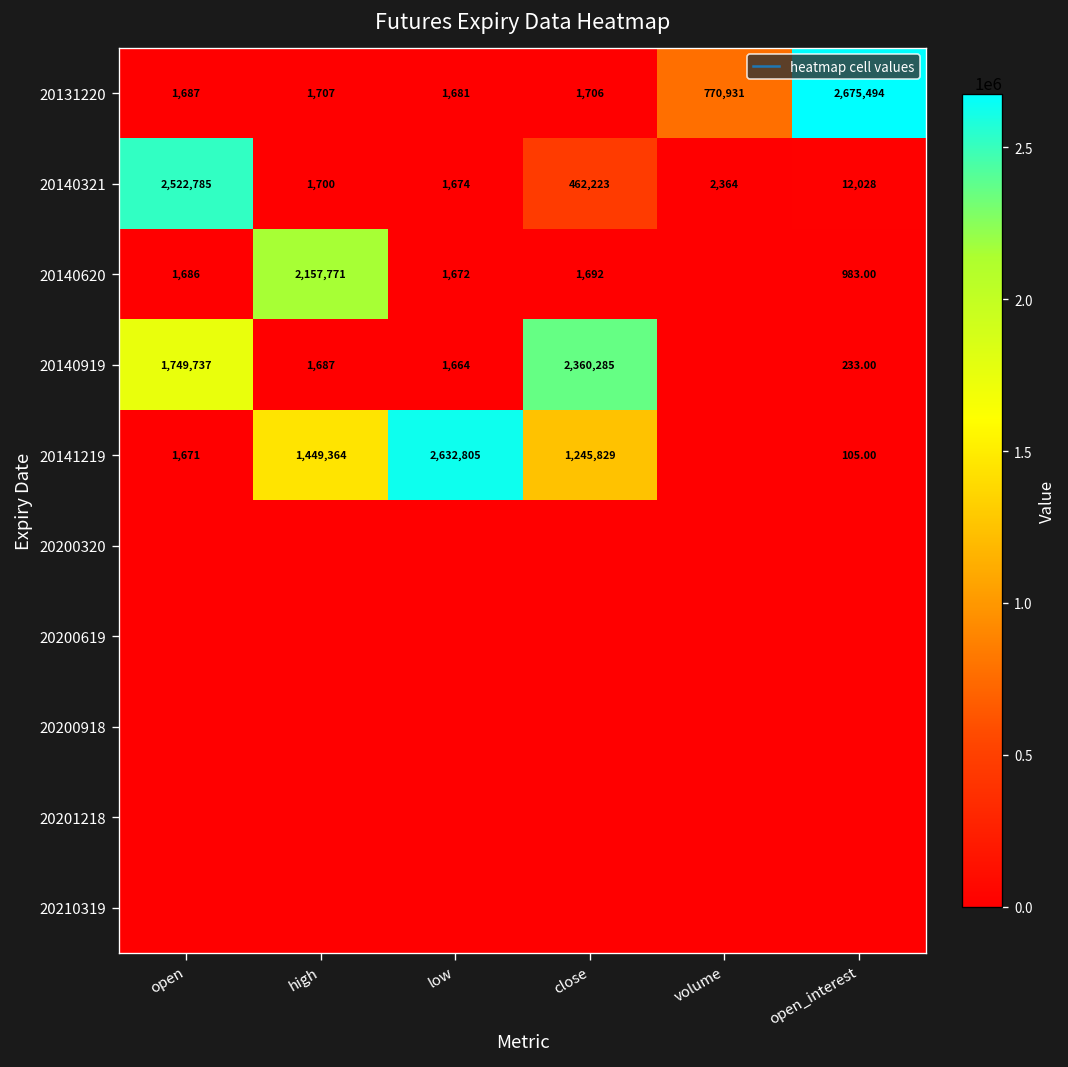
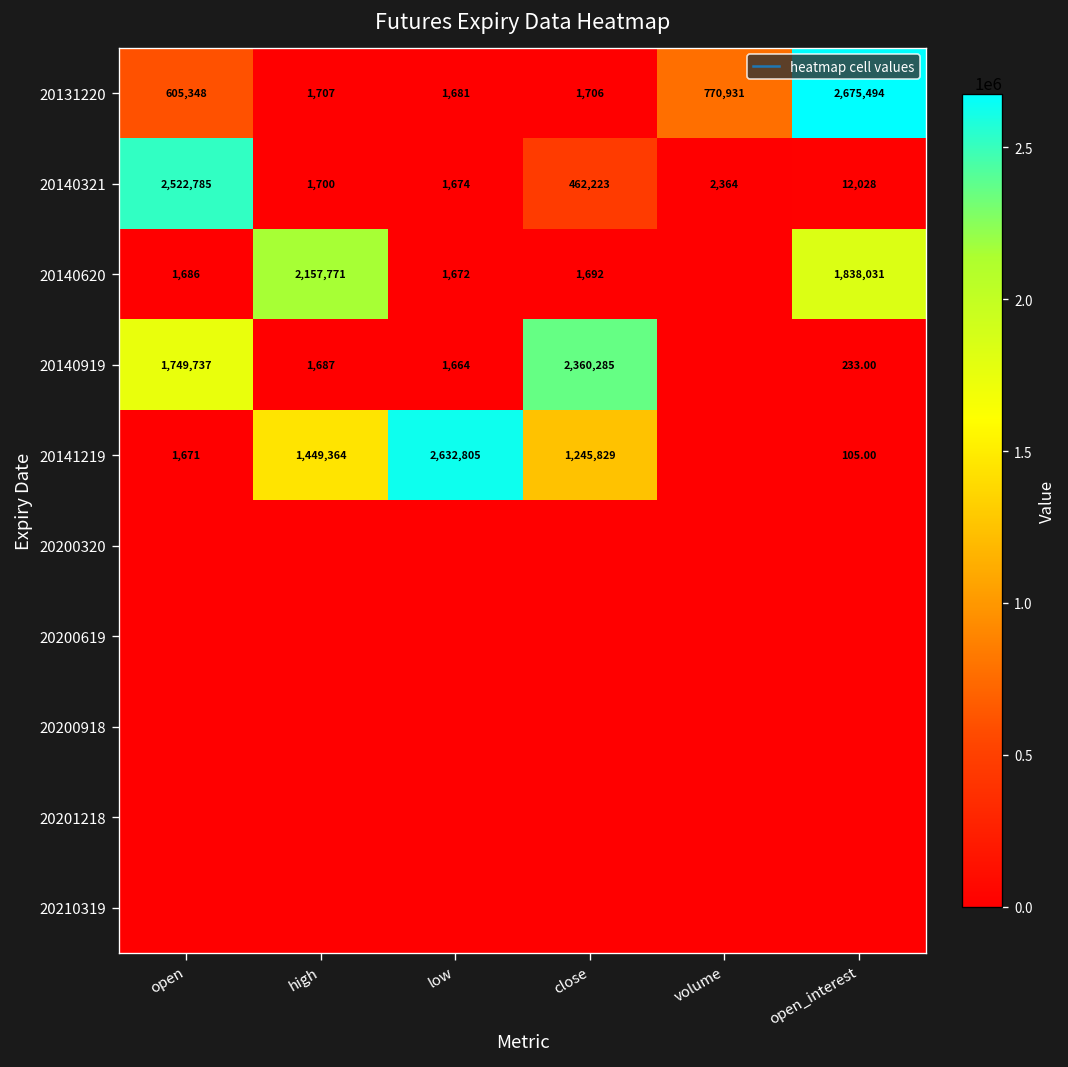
  {
    "20131220": {
-     "open": "1,687",
+     "open": "605,348",
      "high": "1,707",
      "low": "1,681",
      "close": "1,706",
      "volume": "770,931",
      "open_interest": "2,675,494"
    },
    "20140321": {
      "open": "2,522,785",
      "high": "1,700",
      "low": "1,674",
      "close": "462,223",
      "volume": "2,364",
      "open_interest": "12,028"
    },
    "20140620": {
      "open": "1,686",
      "high": "2,157,771",
      "low": "1,672",
      "close": "1,692",
-     "open_interest": "983.00"
+     "open_interest": "1,838,031"
    },
    "20140919": {
      "open": "1,749,737",
      "high": "1,687",
      "low": "1,664",
      "close": "2,360,285",
      "open_interest": "233.00"
    },
    "20141219": {
      "open": "1,671",
      "high": "1,449,364",
      "low": "2,632,805",
      "close": "1,245,829",
      "open_interest": "105.00"
    }
  }
